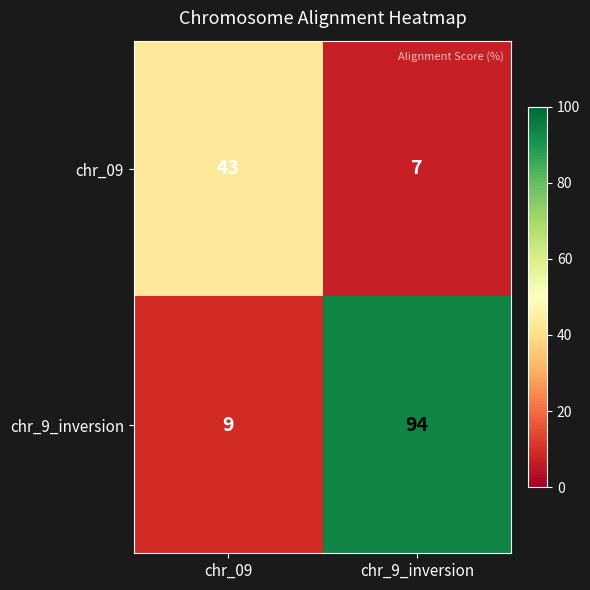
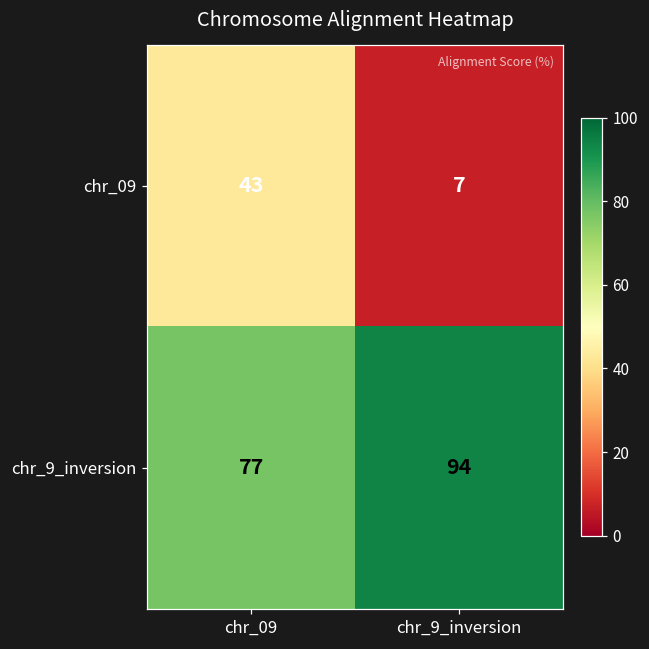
  {
    "chr_09": {
      "chr_09": 43
    },
    "chr_9_inversion": {
-     "chr_09": 9,
+     "chr_09": 77,
      "chr_9_inversion": 94
    }
  }
